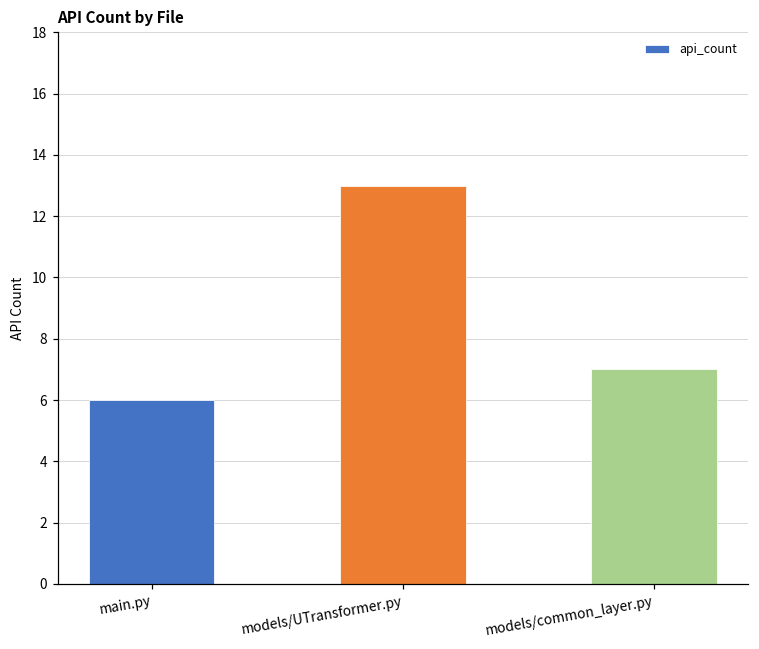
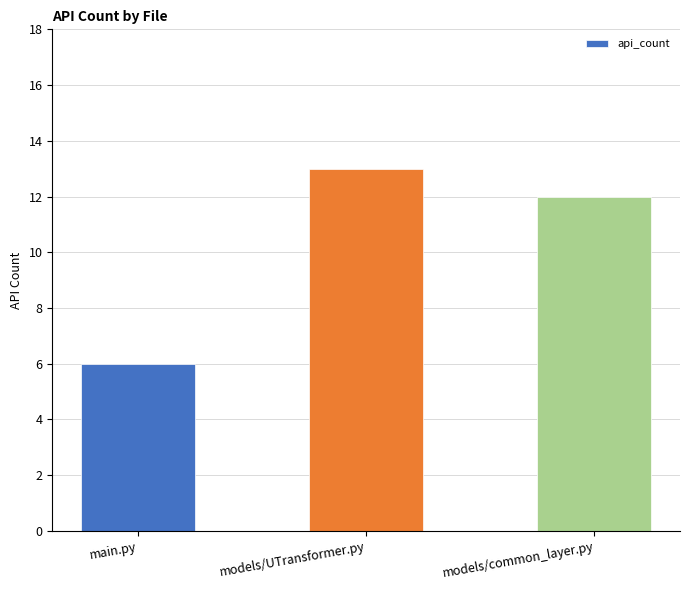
  {
    "main.py": 6,
    "models/UTransformer.py": 13,
-   "models/common_layer.py": 7
+   "models/common_layer.py": 12
  }
